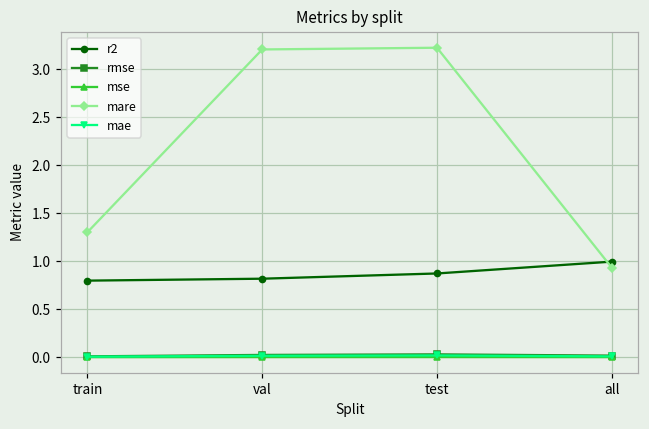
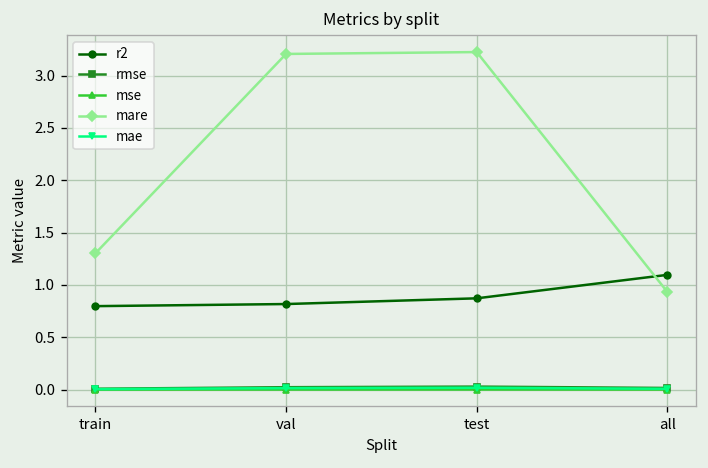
  {
    "r2": {
      "train": 0.8,
      "val": 0.8,
      "test": 0.9,
-     "all": 1.0
+     "all": 1.1
    },
    "mare": {
      "train": 1.3,
      "val": 3.2,
      "test": 3.2,
      "all": 0.9
    }
  }
